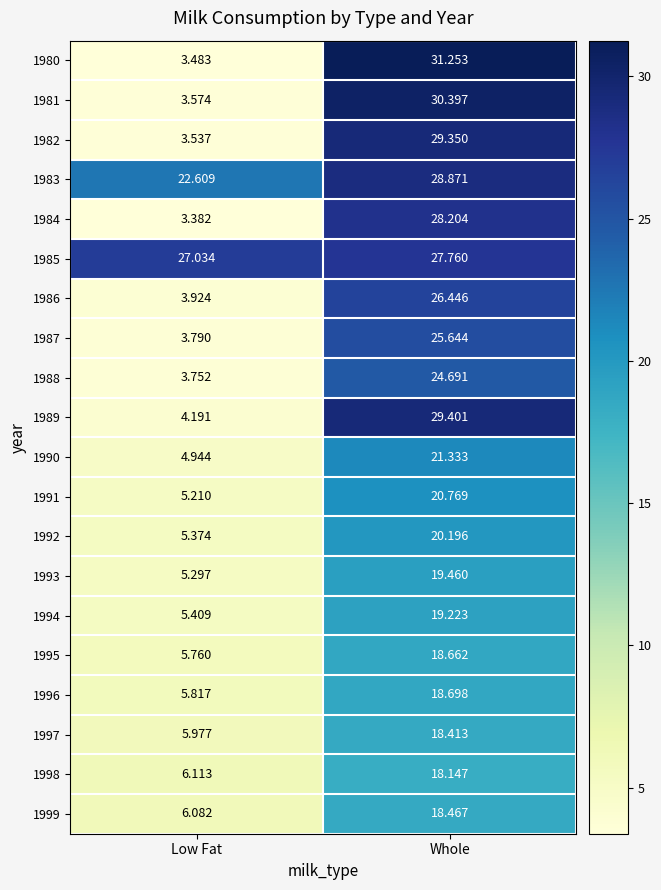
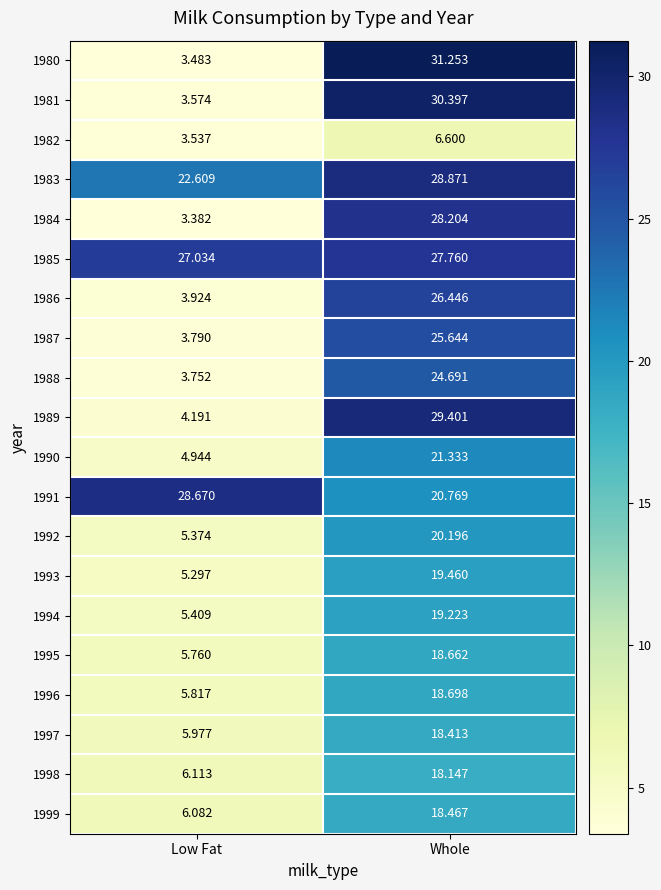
  {
    "1980": {
      "Low Fat": 3.483,
      "Whole": 31.253
    },
    "1981": {
      "Low Fat": 3.574,
      "Whole": 30.397
    },
    "1982": {
      "Low Fat": 3.537,
-     "Whole": 29.350
+     "Whole": 6.600
    },
    "1983": {
      "Low Fat": 22.609,
      "Whole": 28.871
    },
    "1984": {
      "Low Fat": 3.382,
      "Whole": 28.204
    },
    "1985": {
      "Low Fat": 27.034,
      "Whole": 27.760
    },
    "1986": {
      "Low Fat": 3.924,
      "Whole": 26.446
    },
    "1987": {
      "Low Fat": 3.790,
      "Whole": 25.644
    },
    "1988": {
      "Low Fat": 3.752,
      "Whole": 24.691
    },
    "1989": {
      "Low Fat": 4.191,
      "Whole": 29.401
    },
    "1990": {
      "Low Fat": 4.944,
      "Whole": 21.333
    },
    "1991": {
-     "Low Fat": 5.210,
+     "Low Fat": 28.670,
      "Whole": 20.769
    },
    "1992": {
      "Low Fat": 5.374,
      "Whole": 20.196
    },
    "1993": {
      "Low Fat": 5.297,
      "Whole": 19.460
    },
    "1994": {
      "Low Fat": 5.409,
      "Whole": 19.223
    },
    "1995": {
      "Low Fat": 5.760,
      "Whole": 18.662
    },
    "1996": {
      "Low Fat": 5.817,
      "Whole": 18.698
    },
    "1997": {
      "Low Fat": 5.977,
      "Whole": 18.413
    },
    "1998": {
      "Low Fat": 6.113,
      "Whole": 18.147
    },
    "1999": {
      "Low Fat": 6.082,
      "Whole": 18.467
    }
  }
